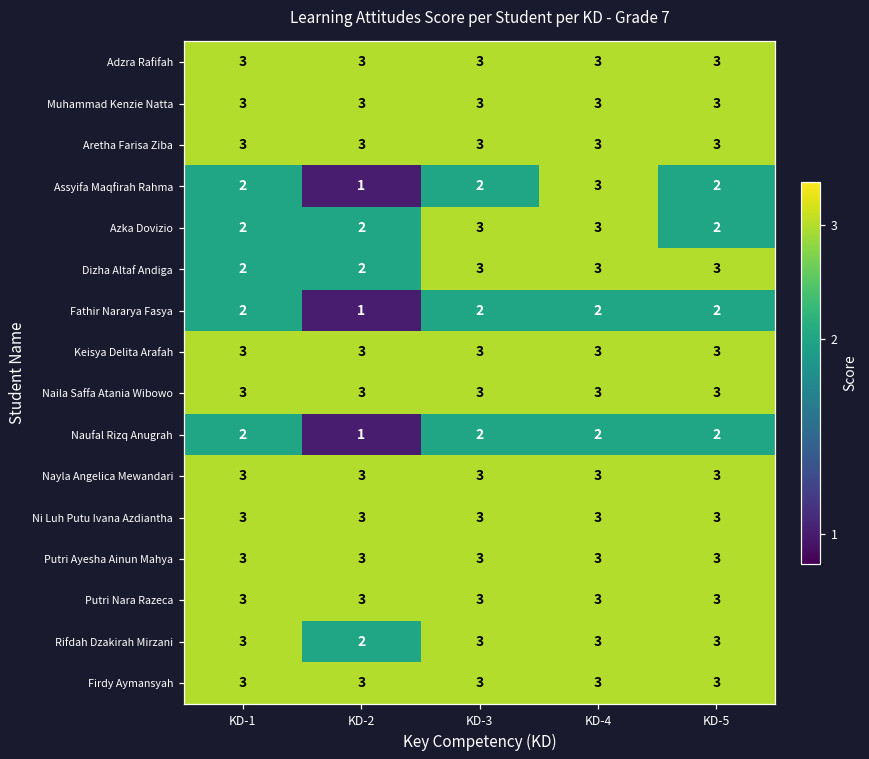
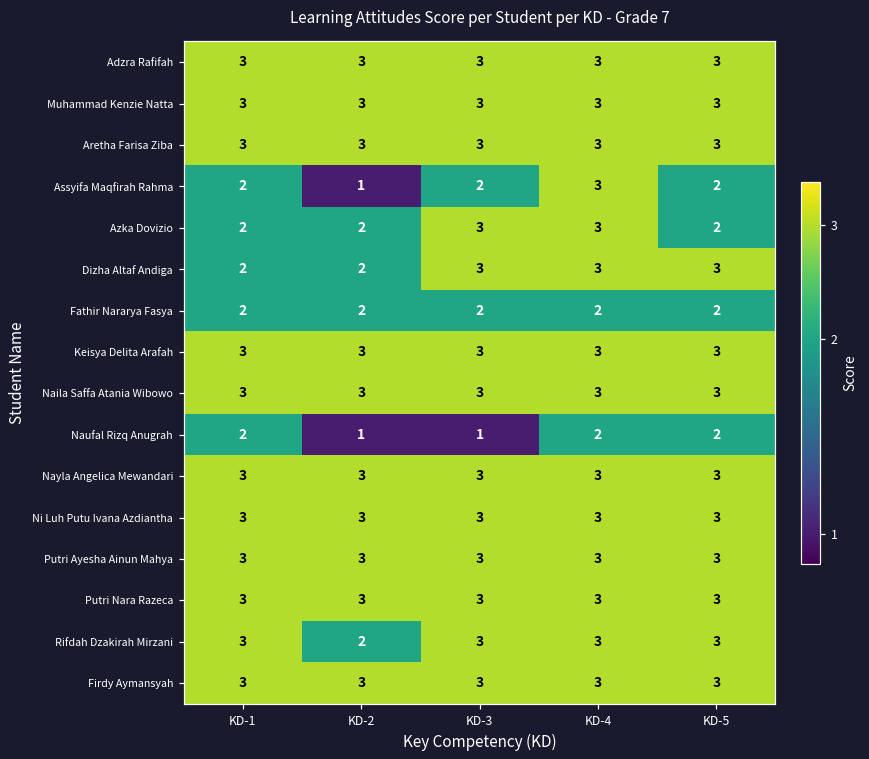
  {
    "Adzra Rafifah": {
      "KD-1": 3,
      "KD-2": 3,
      "KD-3": 3,
      "KD-4": 3,
      "KD-5": 3
    },
    "Muhammad Kenzie Natta": {
      "KD-1": 3,
      "KD-2": 3,
      "KD-3": 3,
      "KD-4": 3,
      "KD-5": 3
    },
    "Aretha Farisa Ziba": {
      "KD-1": 3,
      "KD-2": 3,
      "KD-3": 3,
      "KD-4": 3,
      "KD-5": 3
    },
    "Assyifa Maqfirah Rahma": {
      "KD-1": 2,
      "KD-2": 1,
      "KD-3": 2,
      "KD-4": 3,
      "KD-5": 2
    },
    "Azka Dovizio": {
      "KD-1": 2,
      "KD-2": 2,
      "KD-3": 3,
      "KD-4": 3,
      "KD-5": 2
    },
    "Dizha Altaf Andiga": {
      "KD-1": 2,
      "KD-2": 2,
      "KD-3": 3,
      "KD-4": 3,
      "KD-5": 3
    },
    "Fathir Nararya Fasya": {
      "KD-1": 2,
-     "KD-2": 1,
+     "KD-2": 2,
      "KD-3": 2,
      "KD-4": 2,
      "KD-5": 2
    },
    "Keisya Delita Arafah": {
      "KD-1": 3,
      "KD-2": 3,
      "KD-3": 3,
      "KD-4": 3,
      "KD-5": 3
    },
    "Naila Saffa Atania Wibowo": {
      "KD-1": 3,
      "KD-2": 3,
      "KD-3": 3,
      "KD-4": 3,
      "KD-5": 3
    },
    "Naufal Rizq Anugrah": {
      "KD-1": 2,
      "KD-2": 1,
-     "KD-3": 2,
+     "KD-3": 1,
      "KD-4": 2,
      "KD-5": 2
    },
    "Nayla Angelica Mewandari": {
      "KD-1": 3,
      "KD-2": 3,
      "KD-3": 3,
      "KD-4": 3,
      "KD-5": 3
    },
    "Ni Luh Putu Ivana Azdiantha": {
      "KD-1": 3,
      "KD-2": 3,
      "KD-3": 3,
      "KD-4": 3,
      "KD-5": 3
    },
    "Putri Ayesha Ainun Mahya": {
      "KD-1": 3,
      "KD-2": 3,
      "KD-3": 3,
      "KD-4": 3,
      "KD-5": 3
    },
    "Putri Nara Razeca": {
      "KD-1": 3,
      "KD-2": 3,
      "KD-3": 3,
      "KD-4": 3,
      "KD-5": 3
    },
    "Rifdah Dzakirah Mirzani": {
      "KD-1": 3,
      "KD-2": 2,
      "KD-3": 3,
      "KD-4": 3,
      "KD-5": 3
    },
    "Firdy Aymansyah": {
      "KD-1": 3,
      "KD-2": 3,
      "KD-3": 3,
      "KD-4": 3,
      "KD-5": 3
    }
  }
